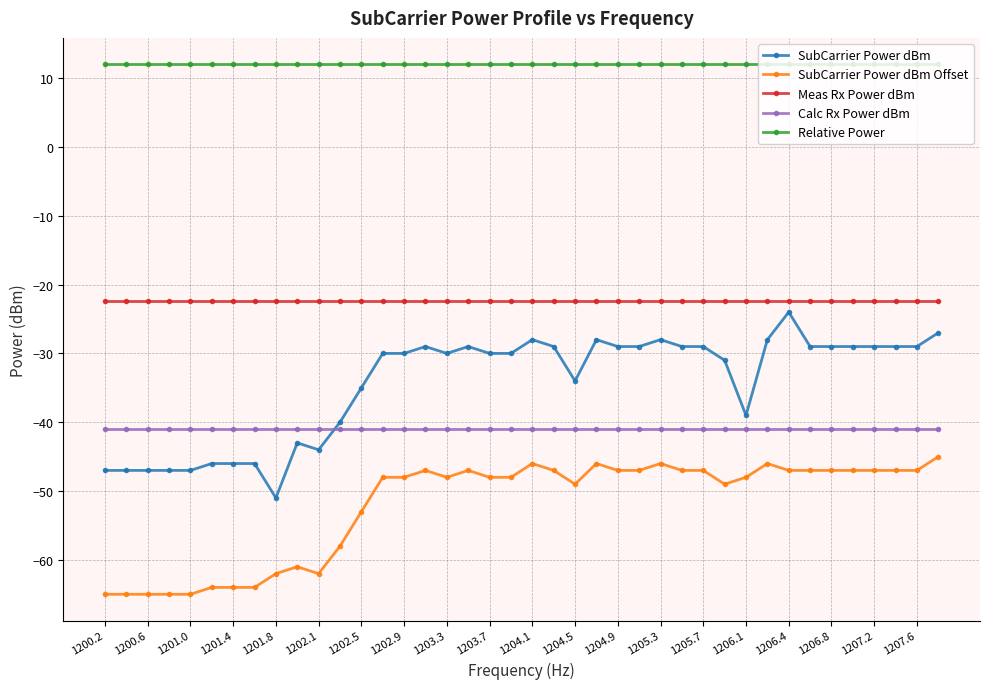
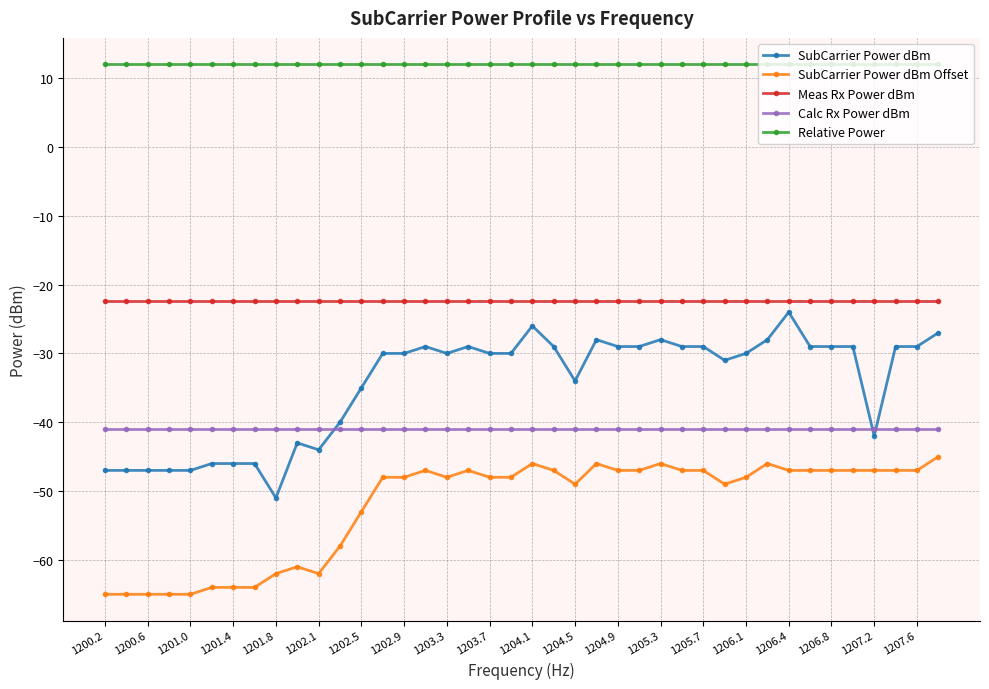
  {
    "SubCarrier Power dBm": {
      "1200.2": -47,
      "1200.6": -47,
      "1201.0": -47,
      "1201.4": -46,
      "1201.8": -51,
      "1202.1": -44,
      "1202.5": -35,
      "1202.9": -30,
      "1203.3": -30,
      "1203.7": -30,
-     "1204.1": -28,
+     "1204.1": -26,
      "1204.5": -34,
      "1204.9": -29,
      "1205.3": -28,
      "1205.7": -29,
-     "1206.1": -39,
+     "1206.1": -30,
      "1206.4": -24,
      "1206.8": -29,
-     "1207.2": -29,
+     "1207.2": -42,
      "1207.6": -29
    },
    "SubCarrier Power dBm Offset": {
      "1200.2": -65,
      "1200.6": -65,
      "1201.0": -65,
      "1201.4": -64,
      "1201.8": -62,
      "1202.1": -62,
      "1202.5": -53,
      "1202.9": -48,
      "1203.3": -48,
      "1203.7": -48,
      "1204.1": -46,
      "1204.5": -49,
      "1204.9": -47,
      "1205.3": -46,
      "1205.7": -47,
      "1206.1": -48,
      "1206.4": -47,
      "1206.8": -47,
      "1207.2": -47,
      "1207.6": -47
    },
    "Meas Rx Power dBm": {
      "1200.2": -22,
      "1200.6": -22,
      "1201.0": -22,
      "1201.4": -22,
      "1201.8": -22,
      "1202.1": -22,
      "1202.5": -22,
      "1202.9": -22,
      "1203.3": -22,
      "1203.7": -22,
      "1204.1": -22,
      "1204.5": -22,
      "1204.9": -22,
      "1205.3": -22,
      "1205.7": -22,
      "1206.1": -22,
      "1206.4": -22,
      "1206.8": -22,
      "1207.2": -22,
      "1207.6": -22
    },
    "Calc Rx Power dBm": {
      "1200.2": -41,
      "1200.6": -41,
      "1201.0": -41,
      "1201.4": -41,
      "1201.8": -41,
      "1202.1": -41,
      "1202.5": -41,
      "1202.9": -41,
      "1203.3": -41,
      "1203.7": -41,
      "1204.1": -41,
      "1204.5": -41,
      "1204.9": -41,
      "1205.3": -41,
      "1205.7": -41,
      "1206.1": -41,
      "1206.4": -41,
      "1206.8": -41,
      "1207.2": -41,
      "1207.6": -41
    },
    "Relative Power": {
      "1200.2": 12,
      "1200.6": 12,
      "1201.0": 12,
      "1201.4": 12,
      "1201.8": 12,
      "1202.1": 12,
      "1202.5": 12,
      "1202.9": 12,
      "1203.3": 12,
      "1203.7": 12,
      "1204.1": 12,
      "1204.5": 12,
      "1204.9": 12,
      "1205.3": 12,
      "1205.7": 12,
      "1206.1": 12
    }
  }
